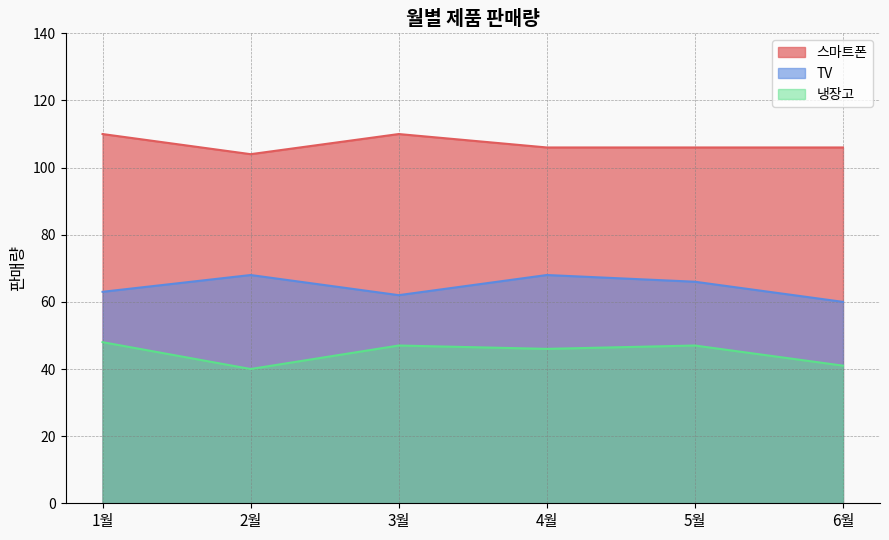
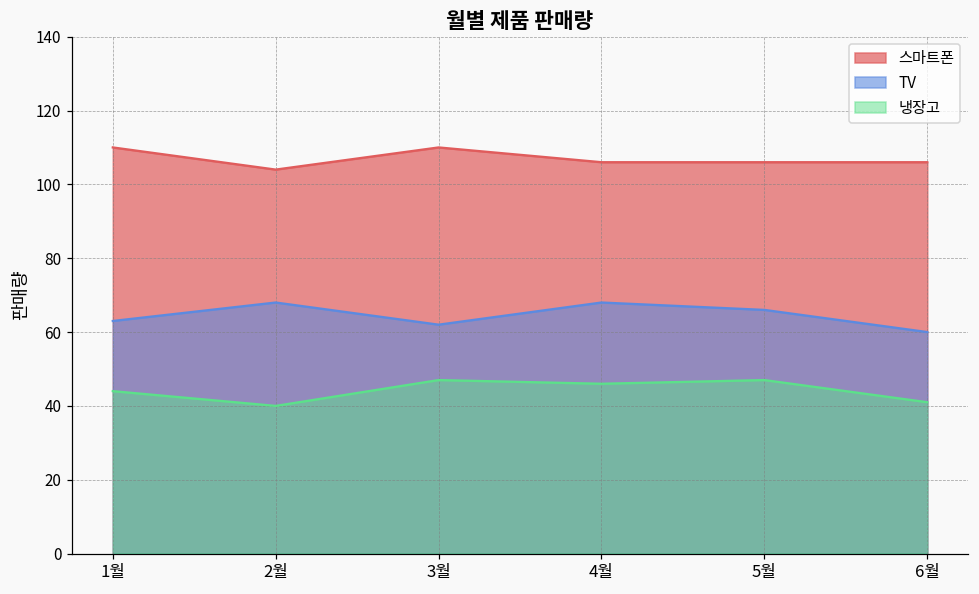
  {
    "스마트폰": {
      "1월": 110,
      "2월": 104,
      "3월": 110,
      "4월": 106,
      "5월": 106,
      "6월": 106
    },
    "TV": {
      "1월": 63,
      "2월": 68,
      "3월": 62,
      "4월": 68,
      "5월": 66,
      "6월": 60
    },
    "냉장고": {
-     "1월": 48,
+     "1월": 44,
      "2월": 40,
      "3월": 47,
      "4월": 46,
      "5월": 47,
      "6월": 41
    }
  }
